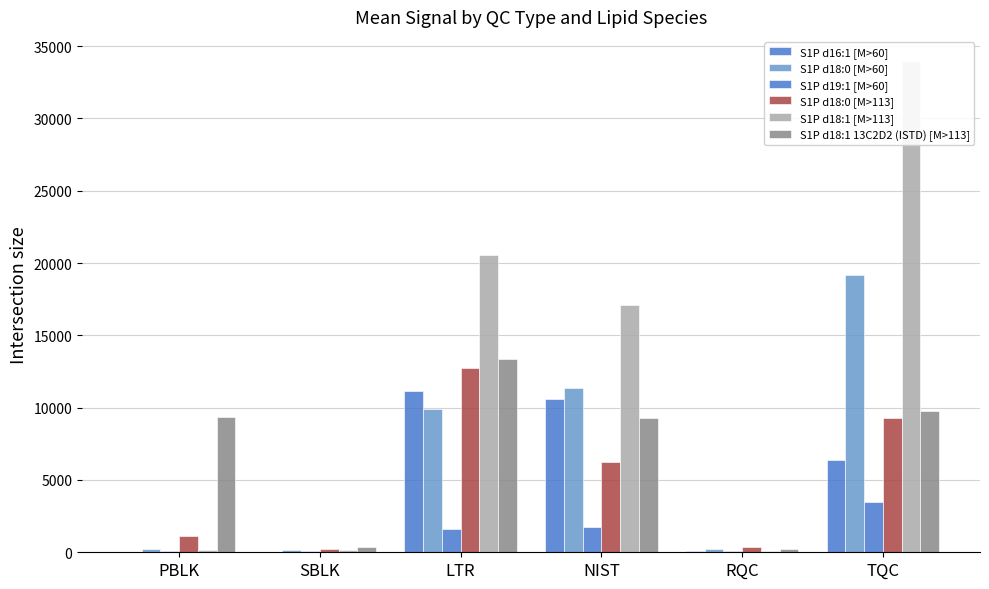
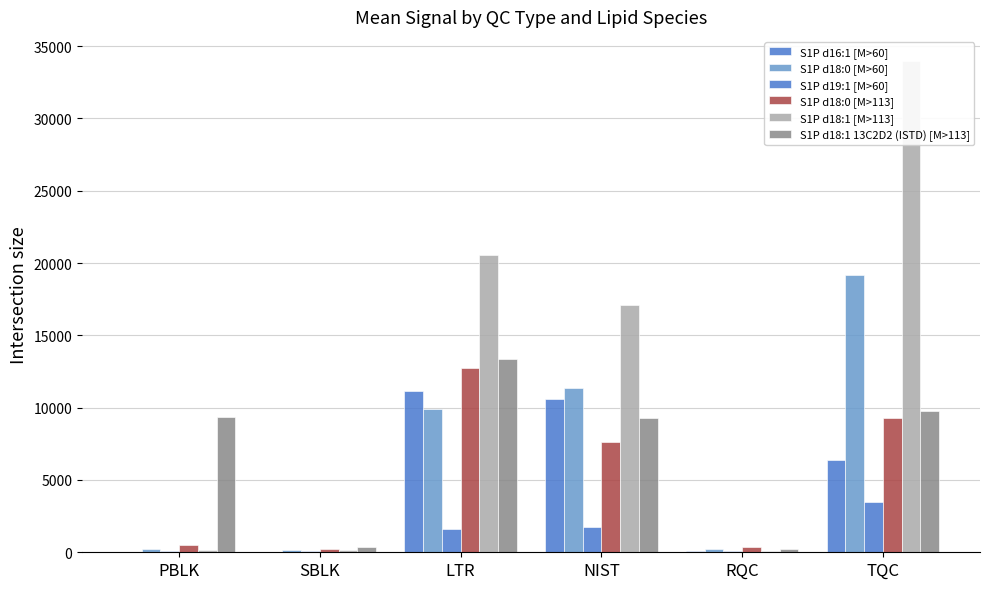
  {
    "S1P d18:0 [M>113]": {
-     "PBLK": 1100,
+     "PBLK": 500,
      "SBLK": 200,
      "LTR": 12700,
-     "NIST": 6200,
+     "NIST": 7600,
      "RQC": 400,
      "TQC": 9300
    }
  }
